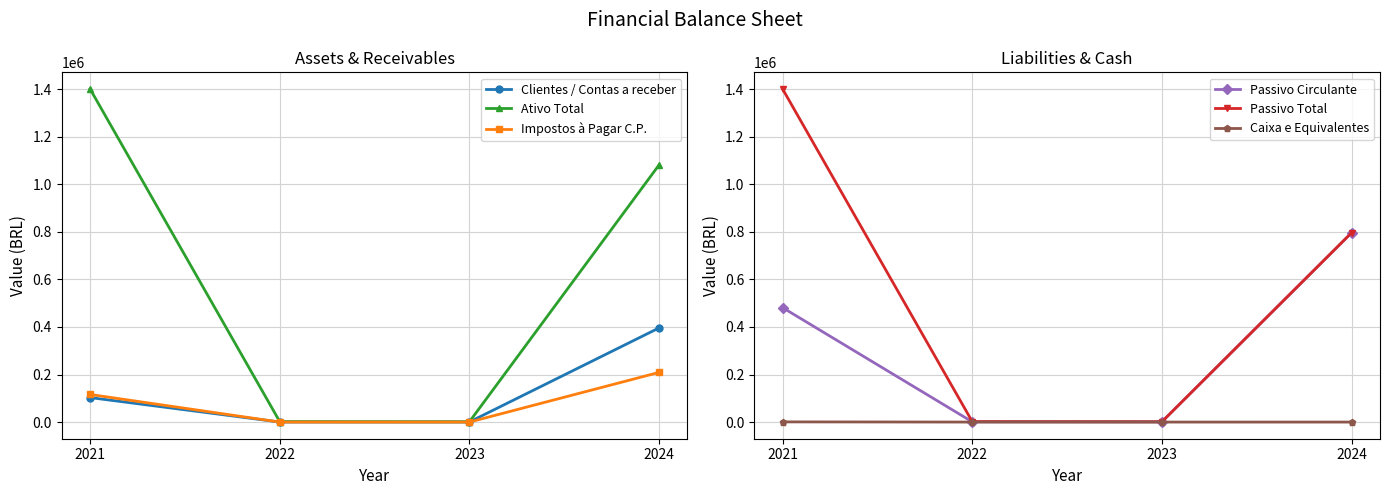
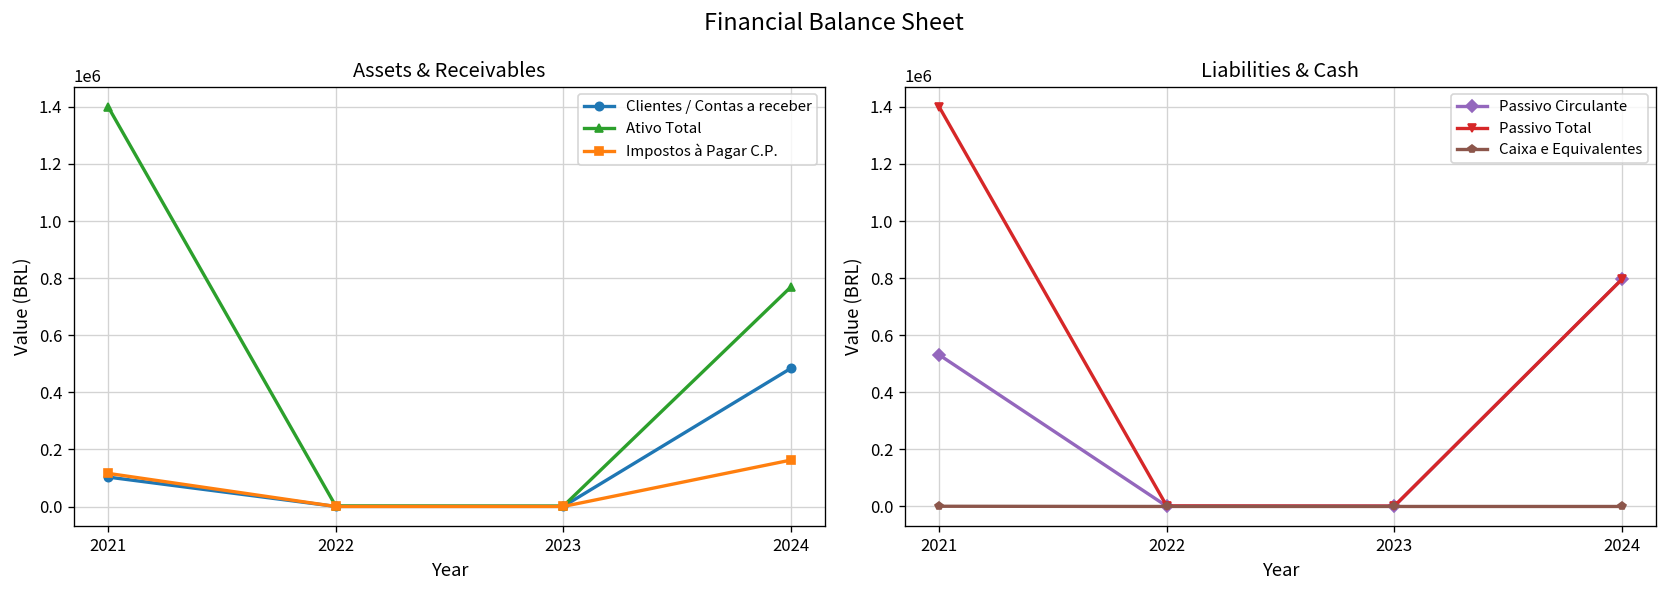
  {
    "Assets & Receivables": {
      "Clientes / Contas a receber": {
        "2021": 100000,
-       "2024": 400000
+       "2024": 480000
      },
      "Ativo Total": {
        "2021": 1400000,
-       "2024": 1080000
+       "2024": 770000
      },
      "Impostos à Pagar C.P.": {
        "2021": 120000,
-       "2024": 210000
+       "2024": 160000
      }
    },
    "Liabilities & Cash": {
      "Passivo Circulante": {
-       "2021": 480000
+       "2021": 530000
      },
      "Passivo Total": {
        "2021": 1400000
      },
      "Caixa e Equivalentes": {
        "2021": 0,
        "2024": 0
      }
    }
  }
